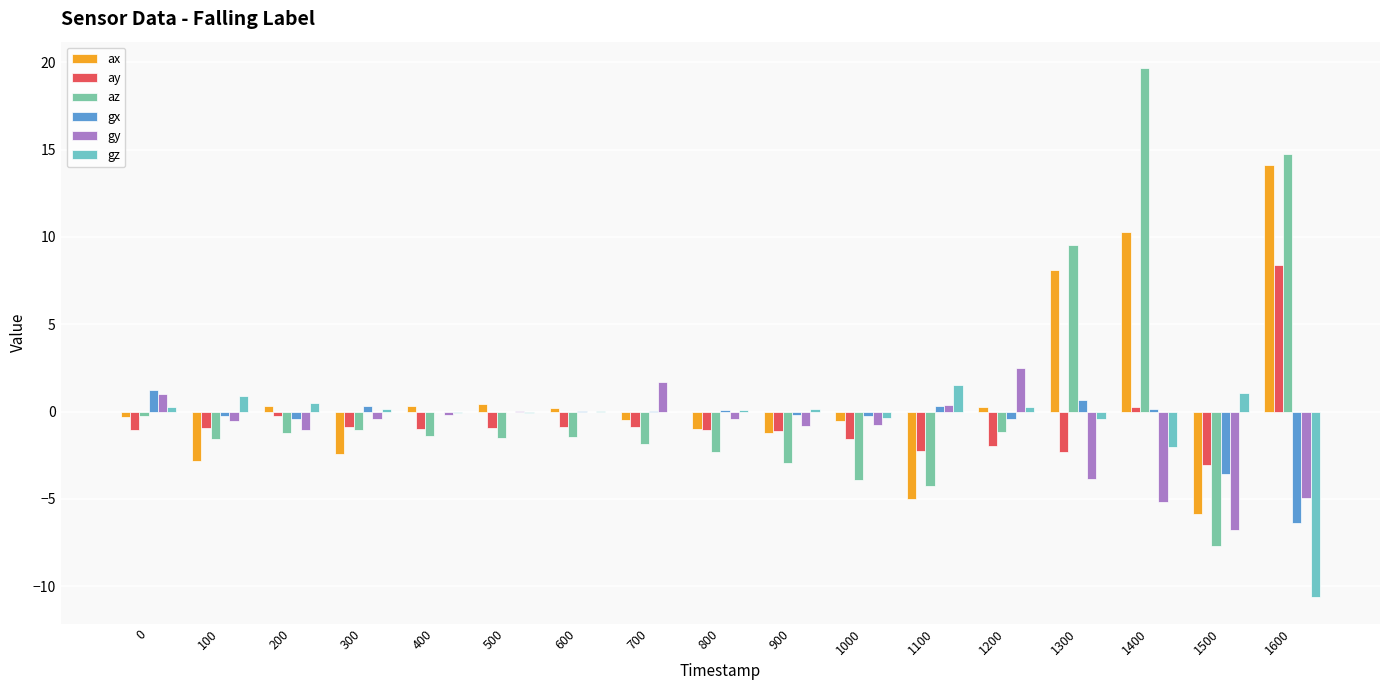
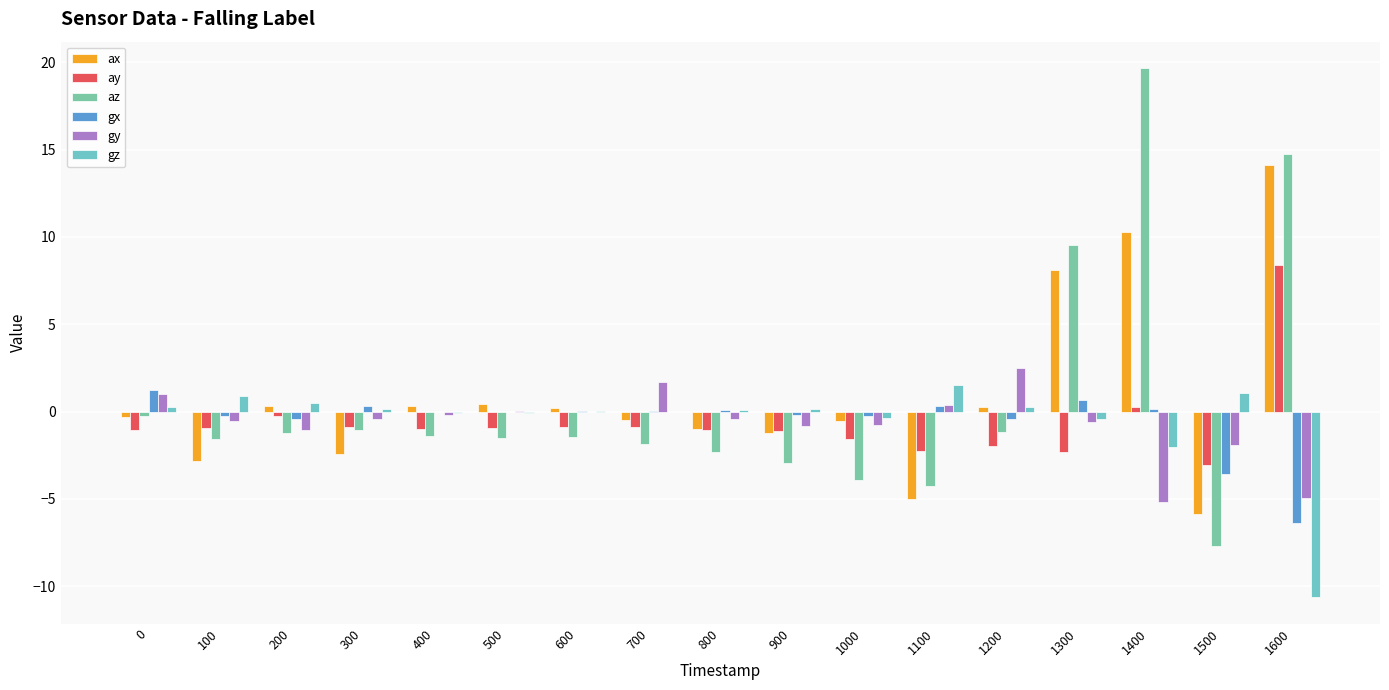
  {
    "ax": {
      "0": -0.3,
      "100": -2.9,
      "200": 0.3,
      "300": -2.4,
      "400": 0.3,
      "500": 0.4,
      "600": 0.2,
      "700": -0.5,
      "800": -1.0,
      "900": -1.2,
      "1000": -0.5,
      "1100": -5.0,
      "1200": 0.2,
      "1300": 8.1,
      "1400": 10.3,
      "1500": -5.9,
      "1600": 14.1
    },
    "ay": {
      "0": -1.0,
      "100": -1.0,
      "200": -0.2,
      "300": -0.9,
      "400": -1.0,
      "500": -0.9,
      "600": -0.9,
      "700": -0.9,
      "800": -1.1,
      "900": -1.1,
      "1000": -1.5,
      "1100": -2.3,
      "1200": -1.9,
      "1300": -2.3,
      "1400": 0.3,
      "1500": -3.1,
      "1600": 8.4
    },
    "gy": {
      "0": 1.0,
      "100": -0.6,
      "200": -1.0,
      "300": -0.4,
      "400": -0.2,
      "700": 1.7,
      "800": -0.4,
      "900": -0.8,
      "1000": -0.8,
      "1100": 0.3,
      "1200": 2.5,
-     "1300": -3.9,
+     "1300": -0.6,
      "1400": -5.2,
-     "1500": -6.8,
+     "1500": -1.9,
      "1600": -4.9
    }
  }
